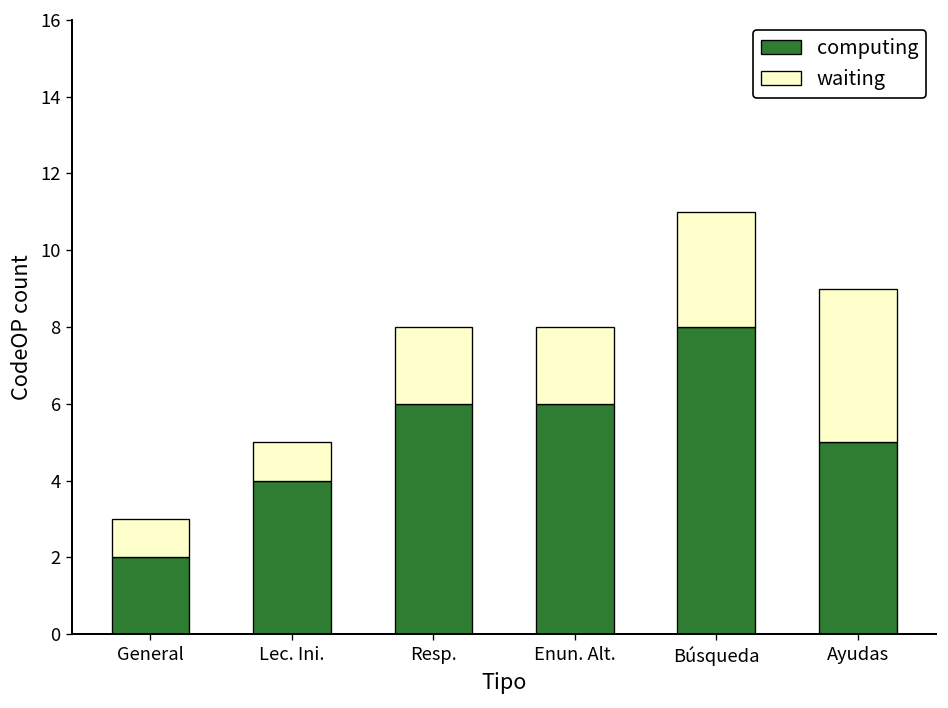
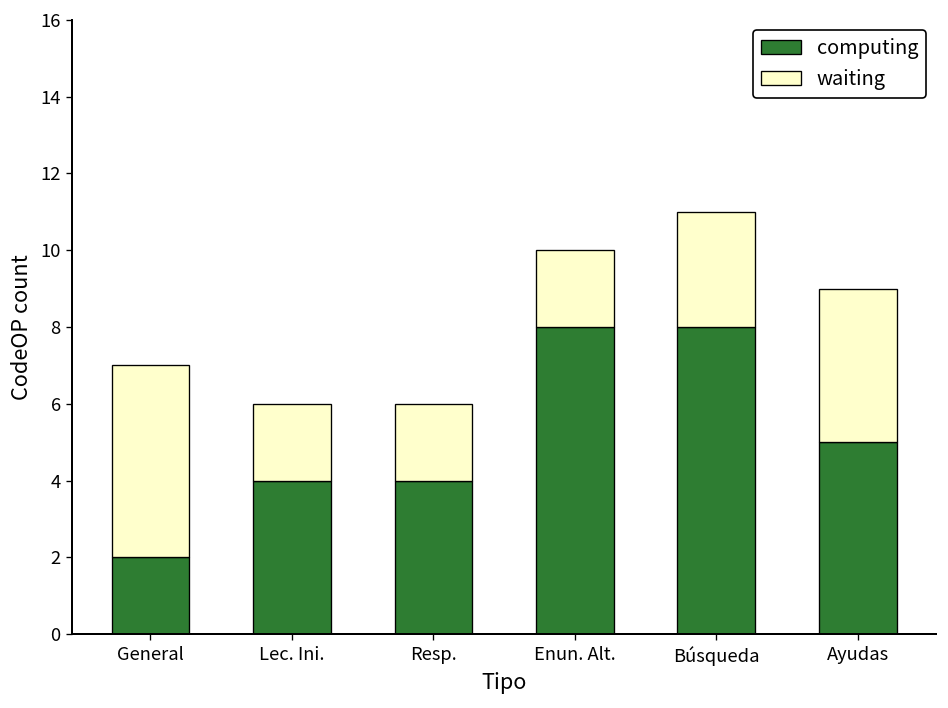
  {
    "computing": {
      "General": 2,
      "Lec. Ini.": 4,
-     "Resp.": 6,
-     "Enun. Alt.": 6,
+     "Resp.": 4,
+     "Enun. Alt.": 8,
      "Búsqueda": 8,
      "Ayudas": 5
    },
    "waiting": {
-     "General": 1,
-     "Lec. Ini.": 1,
+     "General": 5,
+     "Lec. Ini.": 2,
      "Resp.": 2,
      "Enun. Alt.": 2,
      "Búsqueda": 3,
      "Ayudas": 4
    }
  }
